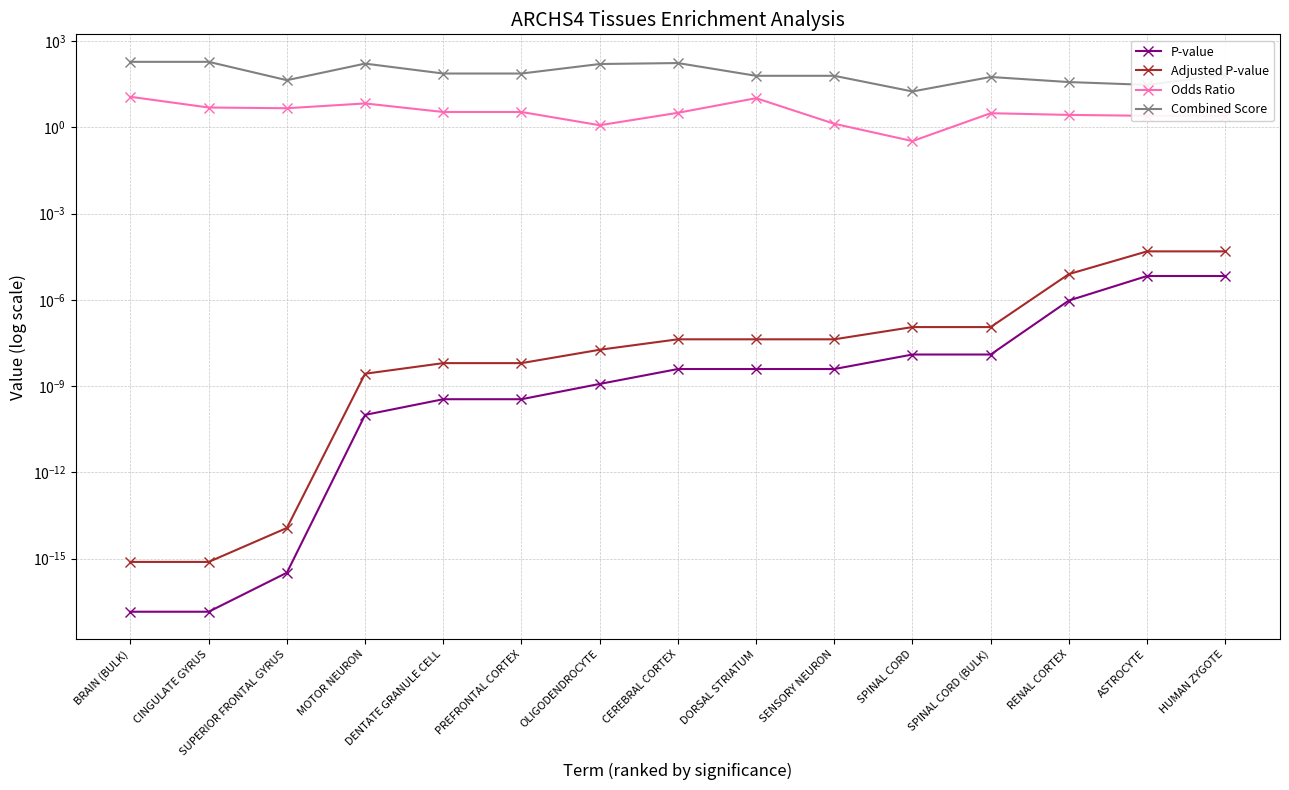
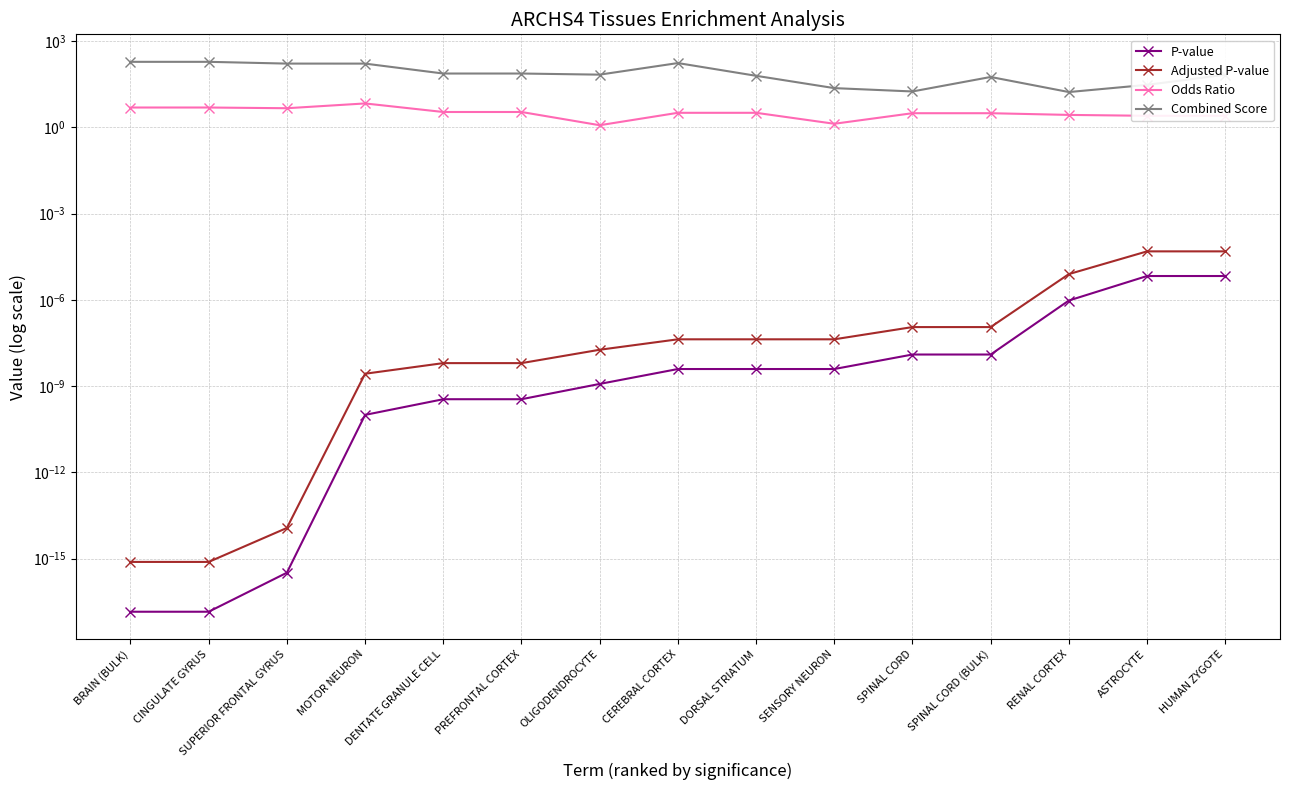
  {
    "P-value": {
      "BRAIN (BULK)": 0.000000000000,
      "CINGULATE GYRUS": 0.000000000000,
      "SUPERIOR FRONTAL GYRUS": 0.000000000000,
      "MOTOR NEURON": 0.00000000010,
      "DENTATE GRANULE CELL": 0.0000000003,
      "PREFRONTAL CORTEX": 0.0000000003,
      "OLIGODENDROCYTE": 0.0000000012,
      "CEREBRAL CORTEX": 0.000000004,
      "DORSAL STRIATUM": 0.000000004,
      "SENSORY NEURON": 0.000000004,
      "SPINAL CORD": 0.000000012,
      "SPINAL CORD (BULK)": 0.000000012,
      "RENAL CORTEX": 0.0000009,
      "ASTROCYTE": 0.000007,
      "HUMAN ZYGOTE": 0.000007
    },
    "Adjusted P-value": {
      "BRAIN (BULK)": 0.000000000000,
      "CINGULATE GYRUS": 0.000000000000,
      "SUPERIOR FRONTAL GYRUS": 0.000000000000,
      "MOTOR NEURON": 0.000000003,
      "DENTATE GRANULE CELL": 0.000000006,
      "PREFRONTAL CORTEX": 0.000000006,
      "OLIGODENDROCYTE": 0.00000002,
      "CEREBRAL CORTEX": 0.00000004,
      "DORSAL STRIATUM": 0.00000004,
      "SENSORY NEURON": 0.00000004,
      "SPINAL CORD": 0.00000011,
      "SPINAL CORD (BULK)": 0.00000011,
      "RENAL CORTEX": 0.000008,
      "ASTROCYTE": 0.00005,
      "HUMAN ZYGOTE": 0.00005
    },
    "Odds Ratio": {
-     "BRAIN (BULK)": 11,
+     "BRAIN (BULK)": 5,
      "CINGULATE GYRUS": 5,
      "SUPERIOR FRONTAL GYRUS": 5,
      "MOTOR NEURON": 7,
      "DENTATE GRANULE CELL": 3,
      "PREFRONTAL CORTEX": 3,
      "OLIGODENDROCYTE": 1.2,
      "CEREBRAL CORTEX": 3,
-     "DORSAL STRIATUM": 10,
+     "DORSAL STRIATUM": 3,
      "SENSORY NEURON": 1,
-     "SPINAL CORD": 0.3,
+     "SPINAL CORD": 3,
      "SPINAL CORD (BULK)": 3,
      "RENAL CORTEX": 3
    },
    "Combined Score": {
      "BRAIN (BULK)": 200,
      "CINGULATE GYRUS": 200,
-     "SUPERIOR FRONTAL GYRUS": 40,
+     "SUPERIOR FRONTAL GYRUS": 200,
      "MOTOR NEURON": 200,
      "DENTATE GRANULE CELL": 70,
      "PREFRONTAL CORTEX": 70,
-     "OLIGODENDROCYTE": 200,
+     "OLIGODENDROCYTE": 70,
      "CEREBRAL CORTEX": 200,
      "DORSAL STRIATUM": 60,
-     "SENSORY NEURON": 60,
+     "SENSORY NEURON": 20,
      "SPINAL CORD": 20,
      "SPINAL CORD (BULK)": 60,
-     "RENAL CORTEX": 40
+     "RENAL CORTEX": 20
    }
  }
